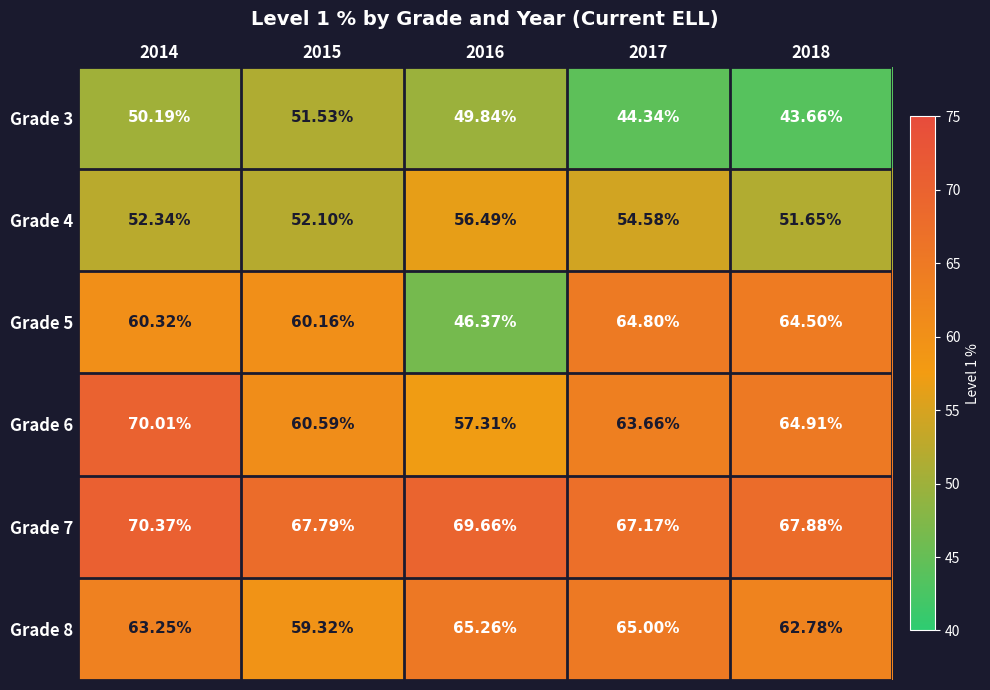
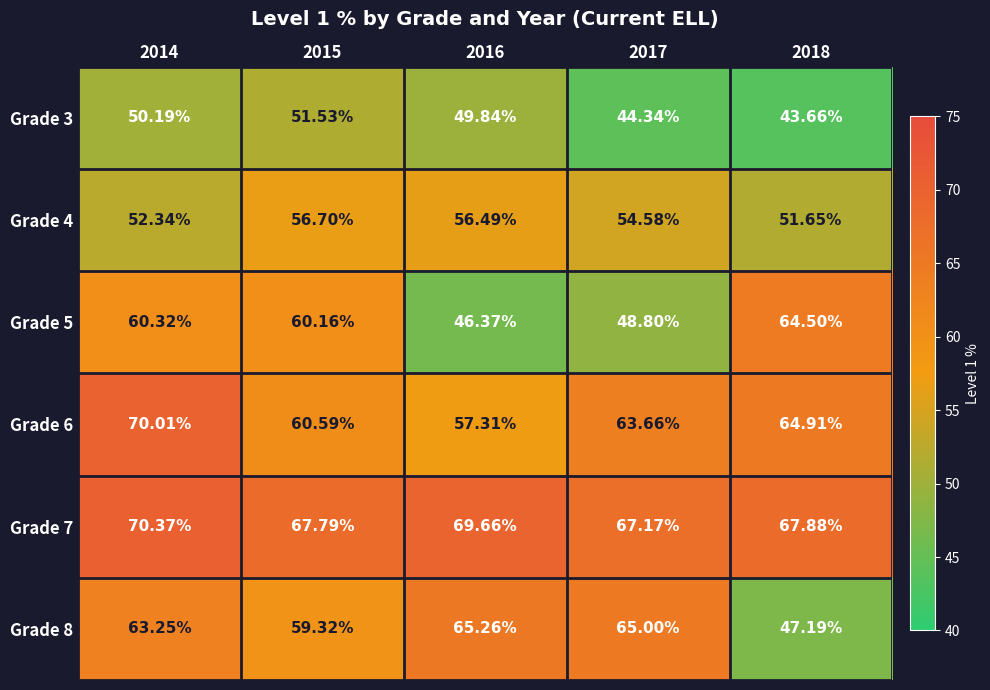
  {
    "Grade 3": {
      "2014": "50.19%",
      "2015": "51.53%",
      "2016": "49.84%",
      "2017": "44.34%",
      "2018": "43.66%"
    },
    "Grade 4": {
      "2014": "52.34%",
-     "2015": "52.10%",
+     "2015": "56.70%",
      "2016": "56.49%",
      "2017": "54.58%",
      "2018": "51.65%"
    },
    "Grade 5": {
      "2014": "60.32%",
      "2015": "60.16%",
      "2016": "46.37%",
-     "2017": "64.80%",
+     "2017": "48.80%",
      "2018": "64.50%"
    },
    "Grade 6": {
      "2014": "70.01%",
      "2015": "60.59%",
      "2016": "57.31%",
      "2017": "63.66%",
      "2018": "64.91%"
    },
    "Grade 7": {
      "2014": "70.37%",
      "2015": "67.79%",
      "2016": "69.66%",
      "2017": "67.17%",
      "2018": "67.88%"
    },
    "Grade 8": {
      "2014": "63.25%",
      "2015": "59.32%",
      "2016": "65.26%",
      "2017": "65.00%",
-     "2018": "62.78%"
+     "2018": "47.19%"
    }
  }
